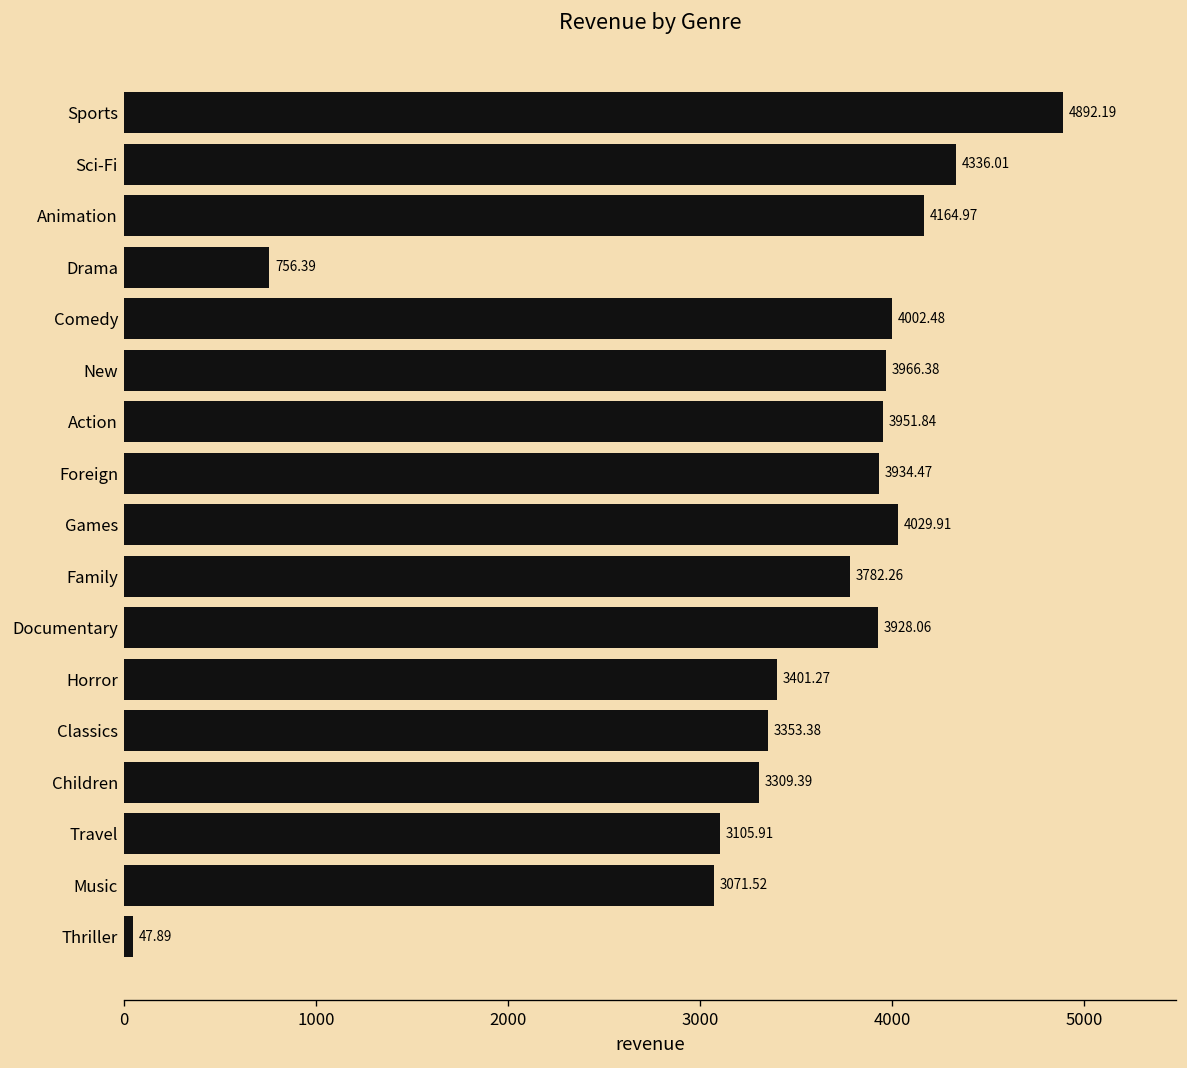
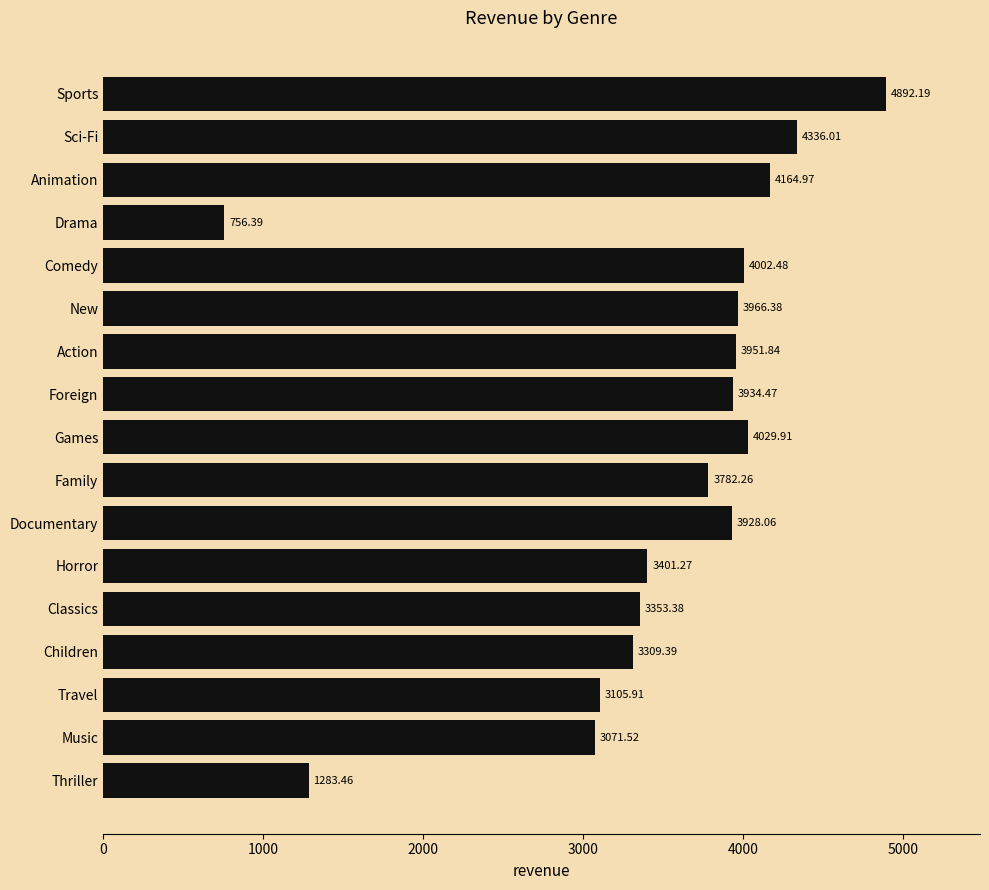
  {
    "Sports": 4892.19,
    "Sci-Fi": 4336.01,
    "Animation": 4164.97,
    "Drama": 756.39,
    "Comedy": 4002.48,
    "New": 3966.38,
    "Action": 3951.84,
    "Foreign": 3934.47,
    "Games": 4029.91,
    "Family": 3782.26,
    "Documentary": 3928.06,
    "Horror": 3401.27,
    "Classics": 3353.38,
    "Children": 3309.39,
    "Travel": 3105.91,
    "Music": 3071.52,
-   "Thriller": 47.89
+   "Thriller": 1283.46
  }
